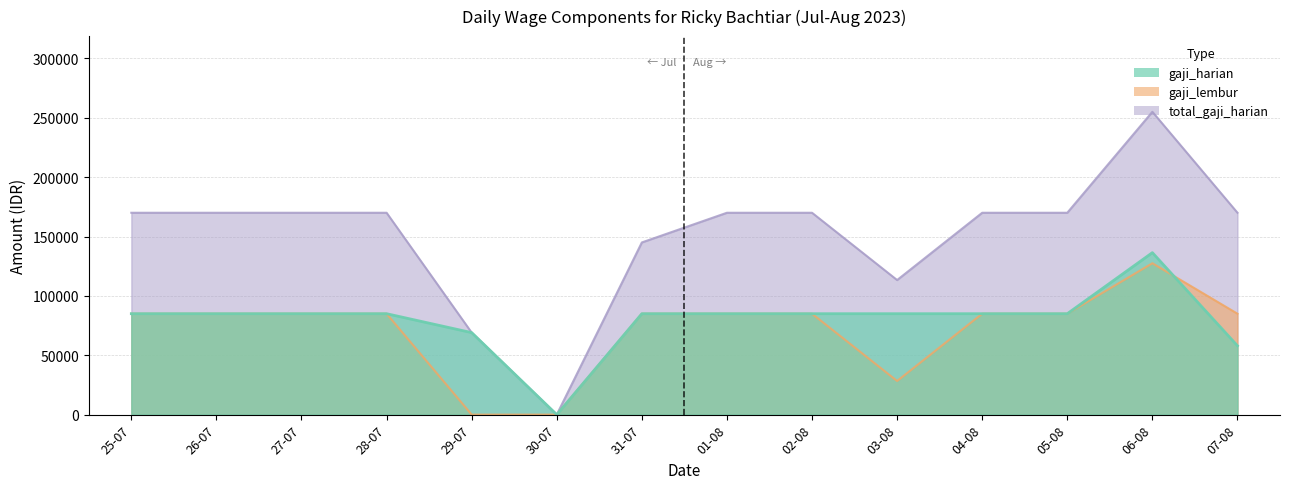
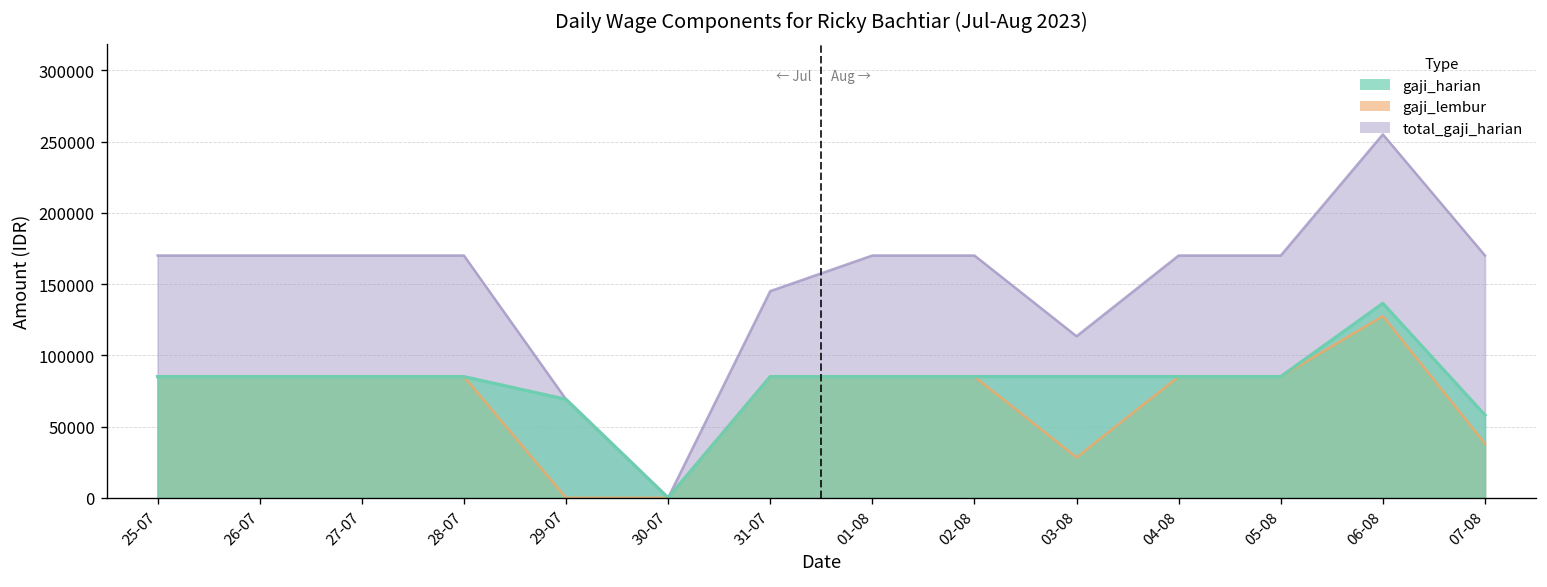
  {
    "total_gaji_harian": {
      "25-07": 170000,
      "26-07": 170000,
      "27-07": 170000,
      "28-07": 170000,
      "31-07": 145000,
      "01-08": 170000,
      "02-08": 170000,
      "03-08": 113000,
      "04-08": 170000,
      "05-08": 170000,
      "06-08": 255000,
      "07-08": 170000
    },
    "gaji_lembur": {
      "29-07": 0,
      "03-08": 28000,
      "06-08": 128000,
-     "07-08": 85000
+     "07-08": 38000
    },
    "gaji_harian": {
      "03-08": 85000,
      "06-08": 136000,
      "07-08": 58000
    }
  }
